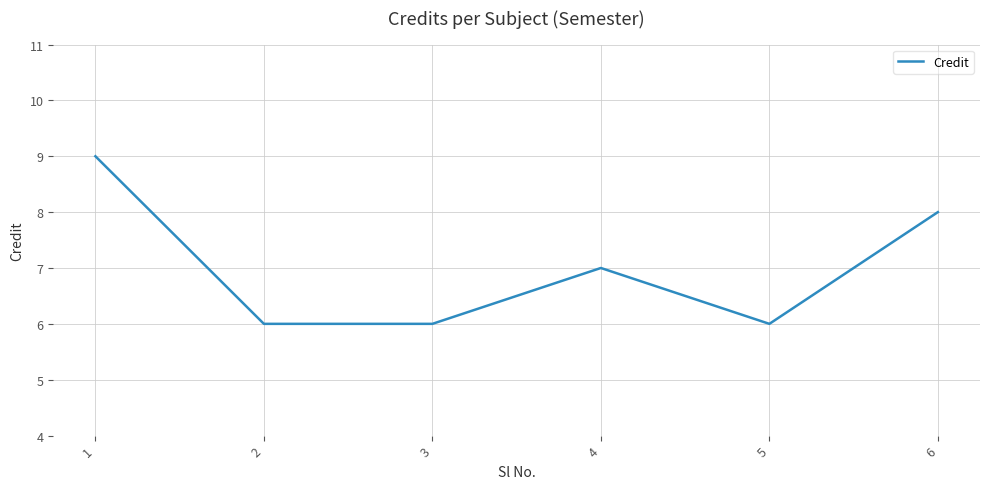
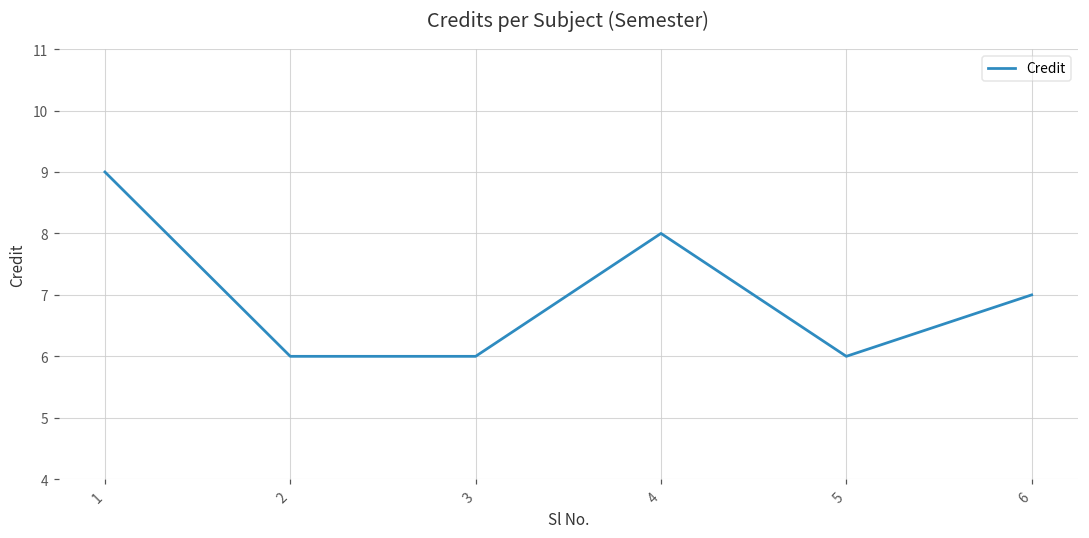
  {
    "1": 9,
    "2": 6,
    "3": 6,
-   "4": 7,
+   "4": 8,
    "5": 6,
-   "6": 8
+   "6": 7
  }
